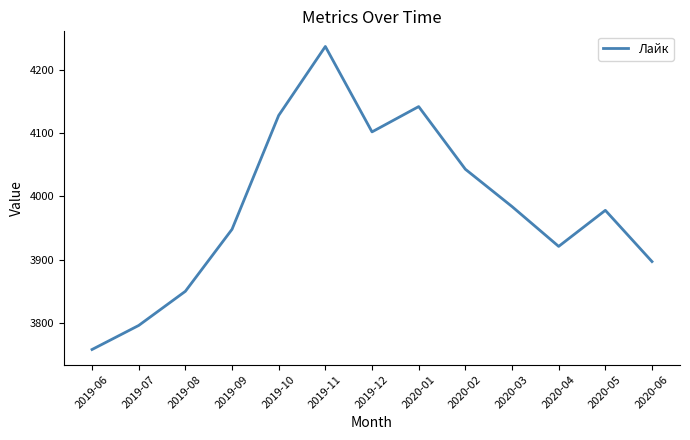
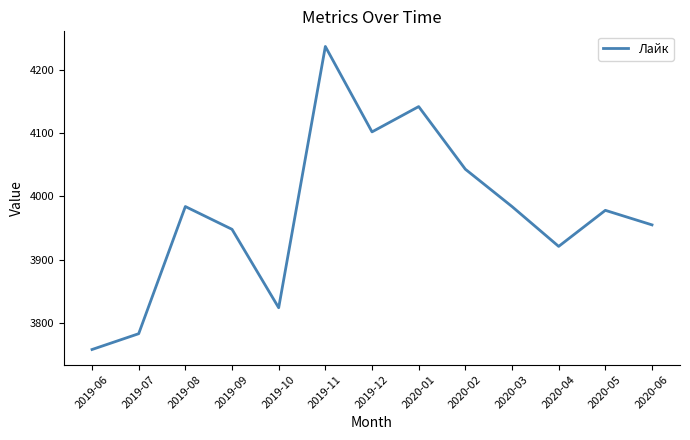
  {
    "2019-06": 3760,
-   "2019-07": 3800,
-   "2019-08": 3850,
+   "2019-07": 3780,
+   "2019-08": 3980,
    "2019-09": 3950,
-   "2019-10": 4130,
+   "2019-10": 3820,
    "2019-11": 4240,
    "2019-12": 4100,
    "2020-01": 4140,
    "2020-02": 4040,
    "2020-03": 3980,
    "2020-04": 3920,
    "2020-05": 3980,
-   "2020-06": 3900
+   "2020-06": 3960
  }
